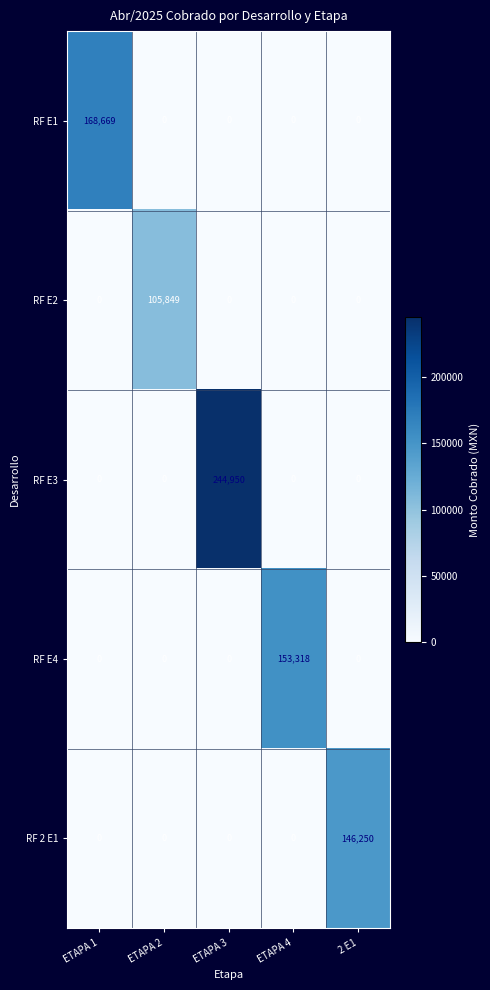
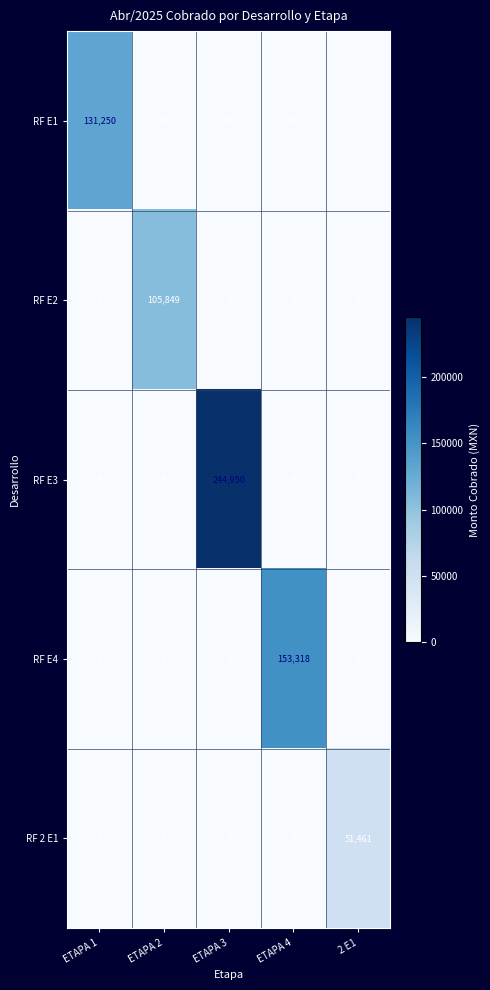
  {
    "RF E1": {
-     "ETAPA 1": "168,669"
+     "ETAPA 1": "131,250"
    },
    "RF E2": {
      "ETAPA 2": "105,849"
    },
    "RF E3": {
      "ETAPA 3": "244,950"
    },
    "RF E4": {
      "ETAPA 4": "153,318"
    },
    "RF 2 E1": {
-     "2 E1": "146,250"
+     "2 E1": "51,461"
    }
  }
